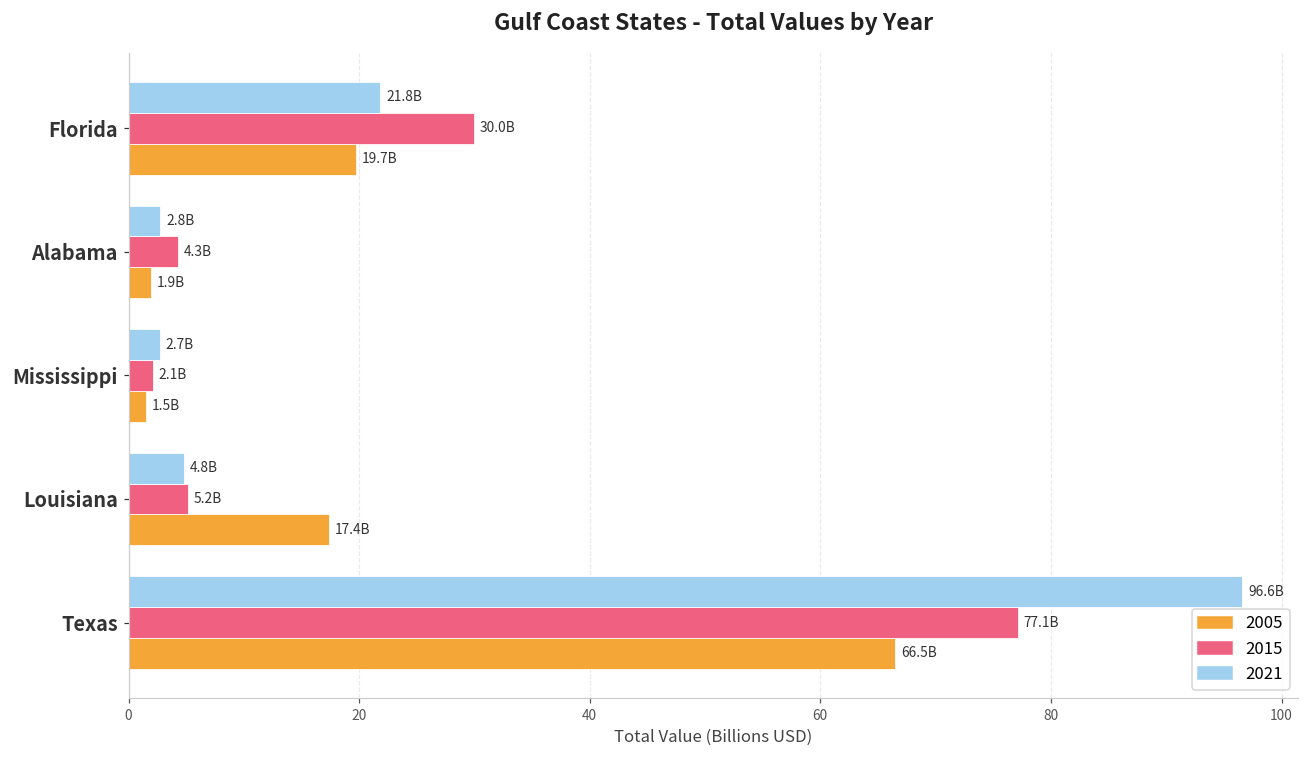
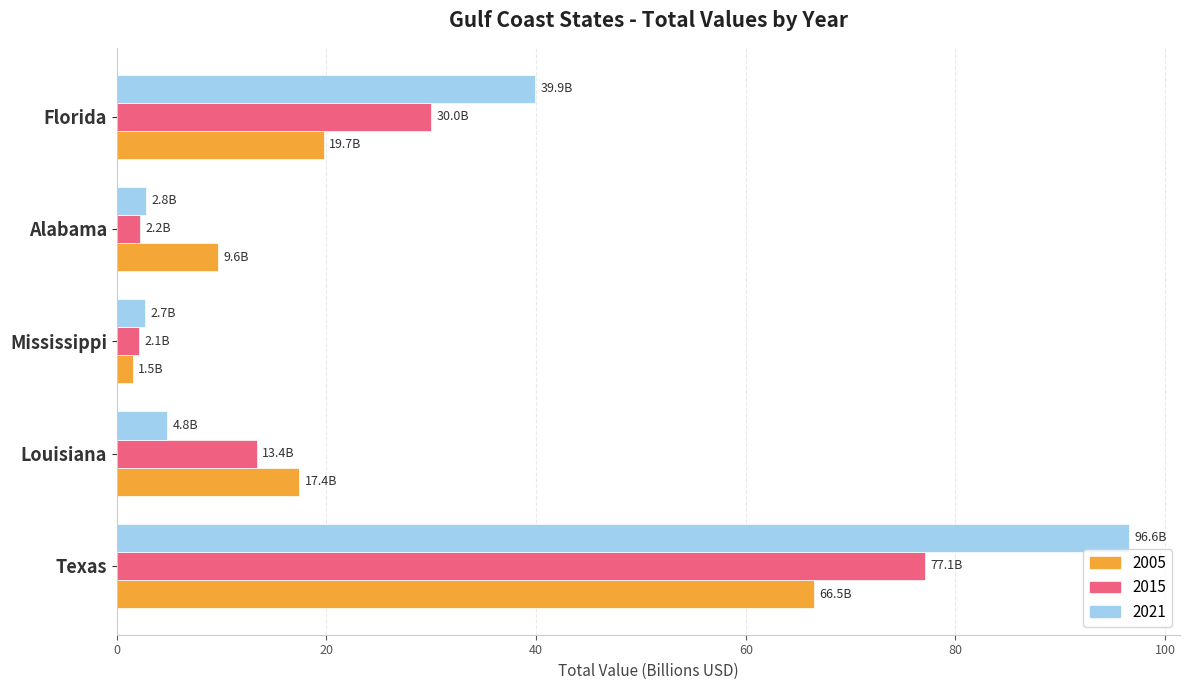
  {
    "2005": {
      "Florida": "19.7B",
-     "Alabama": "1.9B",
+     "Alabama": "9.6B",
      "Mississippi": "1.5B",
      "Louisiana": "17.4B",
      "Texas": "66.5B"
    },
    "2015": {
      "Florida": "30.0B",
-     "Alabama": "4.3B",
+     "Alabama": "2.2B",
      "Mississippi": "2.1B",
-     "Louisiana": "5.2B",
+     "Louisiana": "13.4B",
      "Texas": "77.1B"
    },
    "2021": {
-     "Florida": "21.8B",
+     "Florida": "39.9B",
      "Alabama": "2.8B",
      "Mississippi": "2.7B",
      "Louisiana": "4.8B",
      "Texas": "96.6B"
    }
  }
